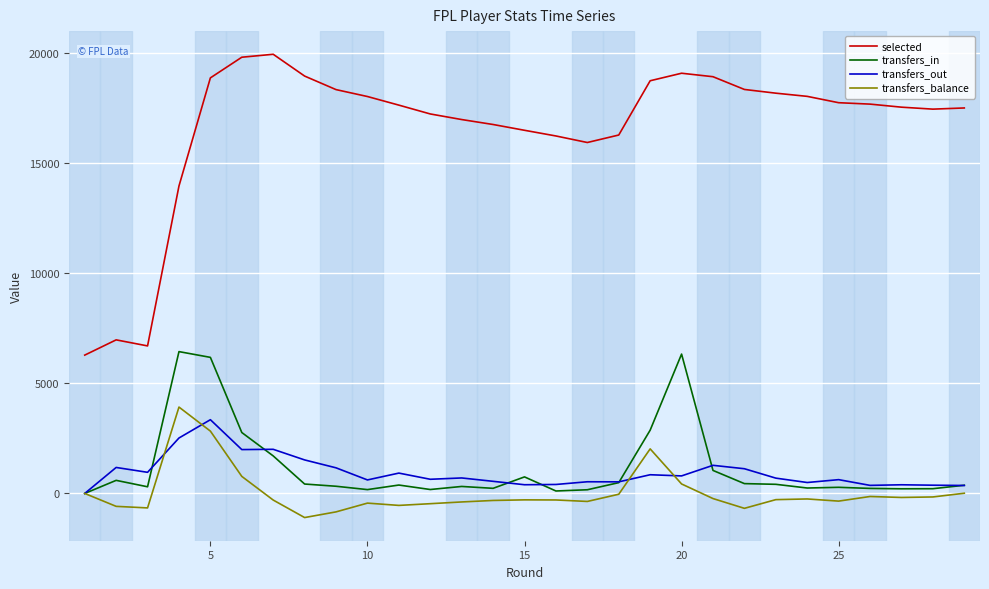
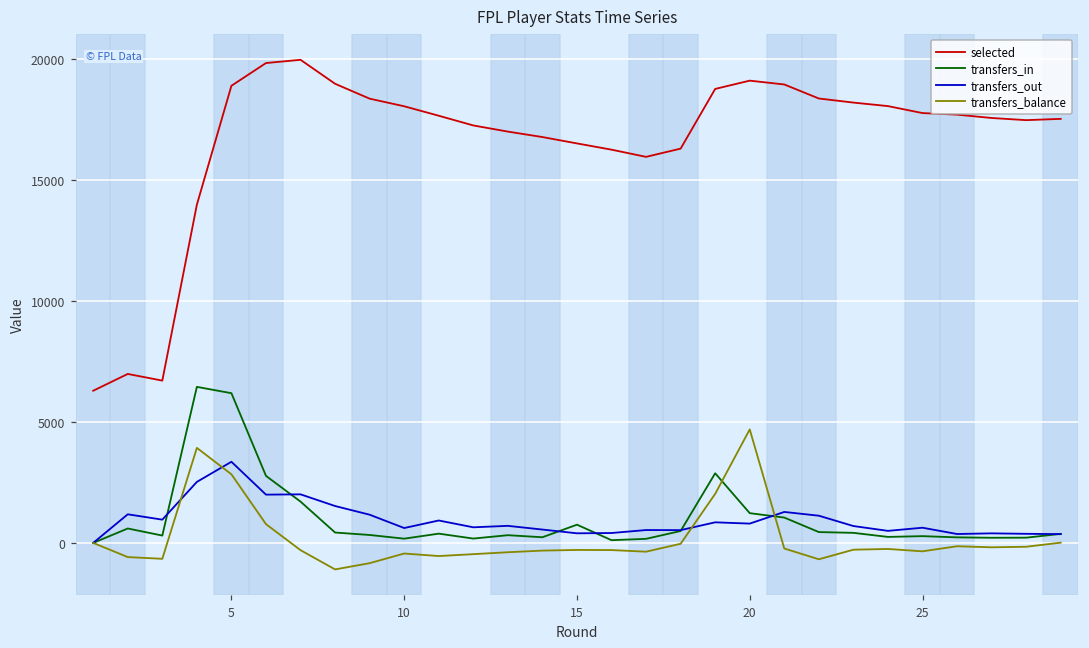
  {
    "selected": {
      "5": 18900,
      "10": 18000,
      "15": 16500,
      "20": 19100,
      "25": 17800
    },
    "transfers_in": {
      "5": 6200,
      "10": 200,
      "15": 800,
-     "20": 6300,
+     "20": 1200,
      "25": 300
    },
    "transfers_out": {
      "5": 3400,
      "10": 600,
      "15": 400,
      "20": 800,
      "25": 600
    },
    "transfers_balance": {
      "5": 2800,
      "10": -400,
      "15": -300,
-     "20": 400,
+     "20": 4700,
      "25": -300
    }
  }
